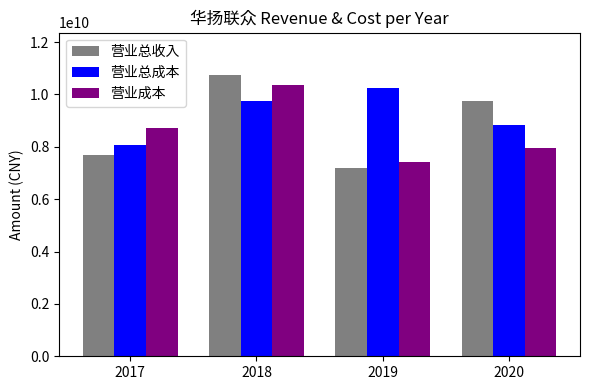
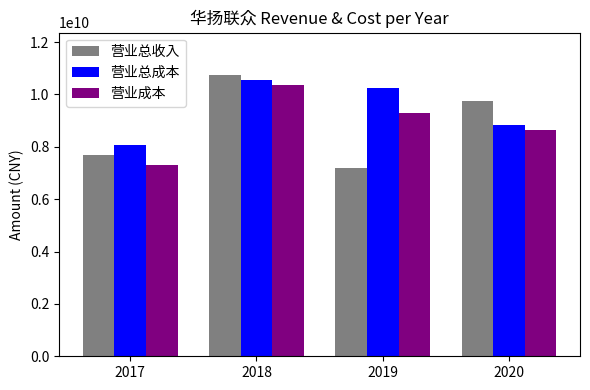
  {
    "营业总收入": {
      "2017": 7700000000,
      "2018": 10700000000,
      "2019": 7200000000,
      "2020": 9700000000
    },
    "营业总成本": {
      "2017": 8100000000,
-     "2018": 9700000000,
+     "2018": 10500000000,
      "2019": 10200000000,
      "2020": 8800000000
    },
    "营业成本": {
-     "2017": 8700000000,
+     "2017": 7300000000,
      "2018": 10300000000,
-     "2019": 7400000000,
-     "2020": 8000000000
+     "2019": 9300000000,
+     "2020": 8600000000
    }
  }
